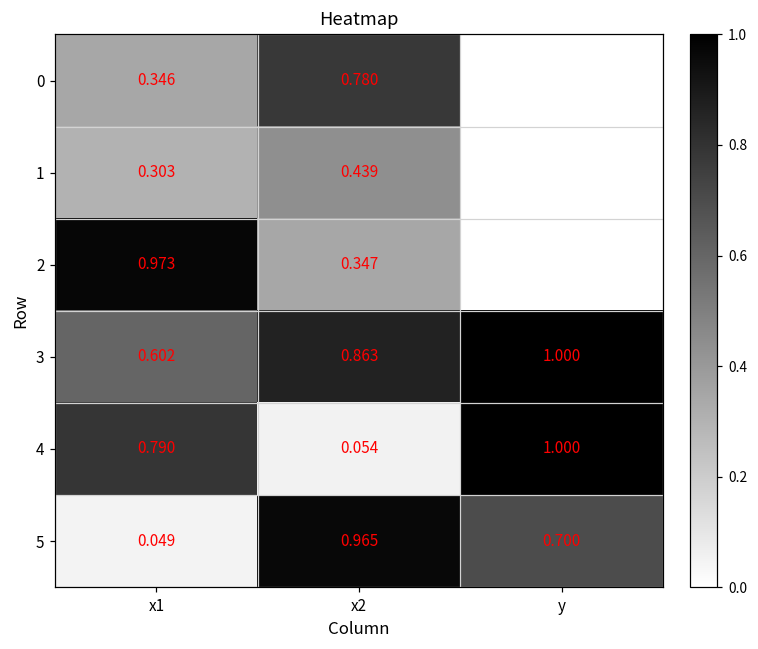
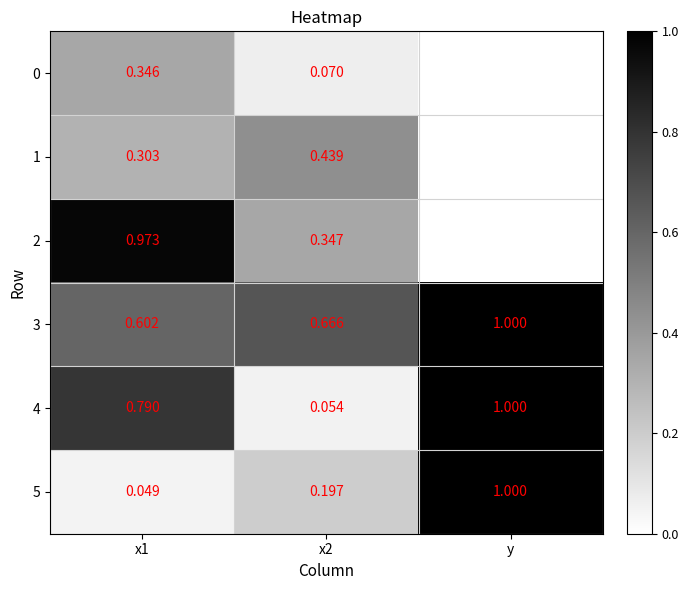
  {
    "0": {
      "x1": 0.346,
-     "x2": 0.780
+     "x2": 0.070
    },
    "1": {
      "x1": 0.303,
      "x2": 0.439
    },
    "2": {
      "x1": 0.973,
      "x2": 0.347
    },
    "3": {
      "x1": 0.602,
-     "x2": 0.863,
+     "x2": 0.666,
      "y": 1.000
    },
    "4": {
      "x1": 0.790,
      "x2": 0.054,
      "y": 1.000
    },
    "5": {
      "x1": 0.049,
-     "x2": 0.965,
-     "y": 0.700
+     "x2": 0.197,
+     "y": 1.000
    }
  }
